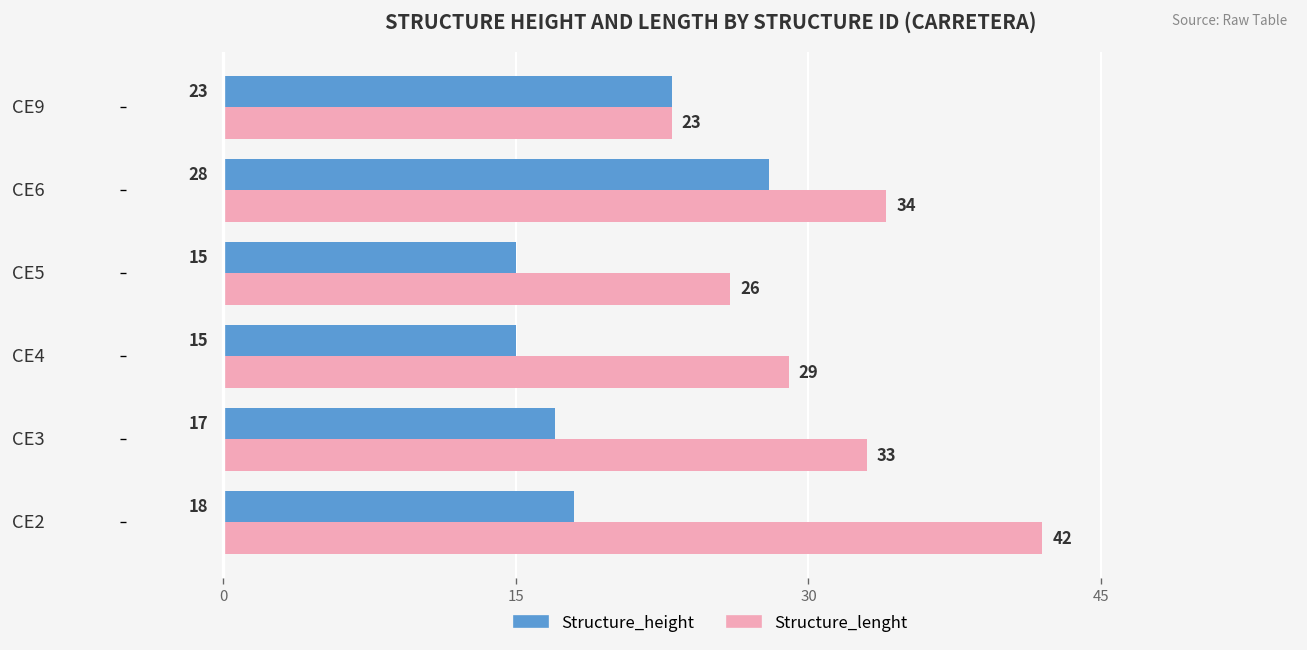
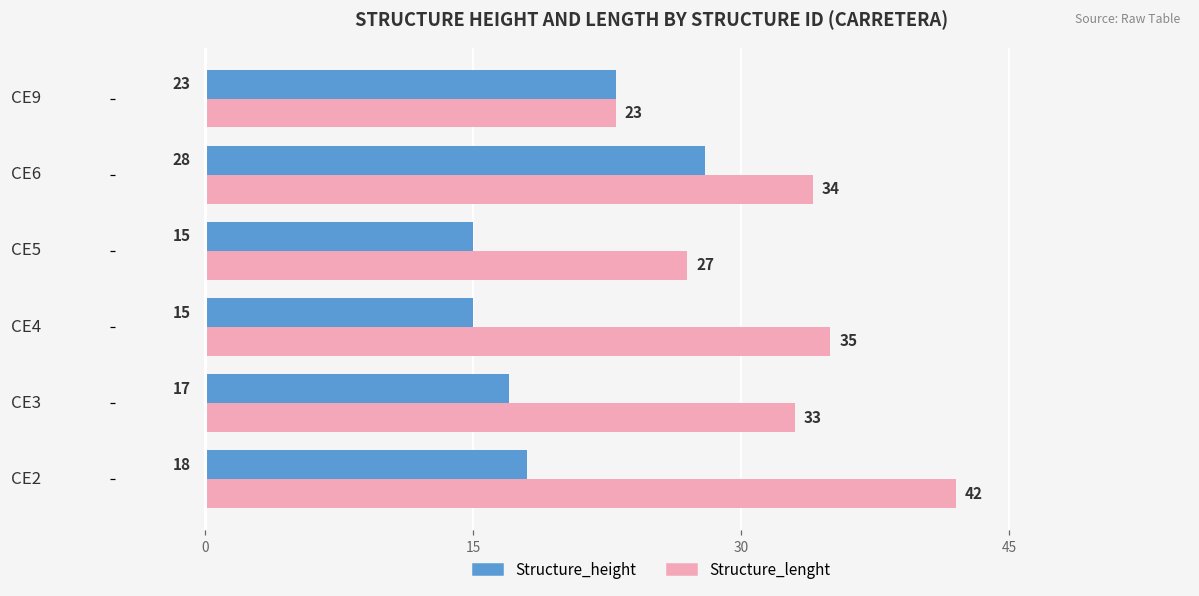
  {
    "Structure_height": {
      "CE6": 28.0,
      "CE5": 15.0,
      "CE4": 15.0,
      "CE3": 17.0,
      "CE2": 18.0
    },
    "Structure_lenght": {
      "CE9": 23,
      "CE6": 34,
-     "CE5": 26,
-     "CE4": 29,
+     "CE5": 27,
+     "CE4": 35,
      "CE3": 33,
      "CE2": 42
    }
  }
